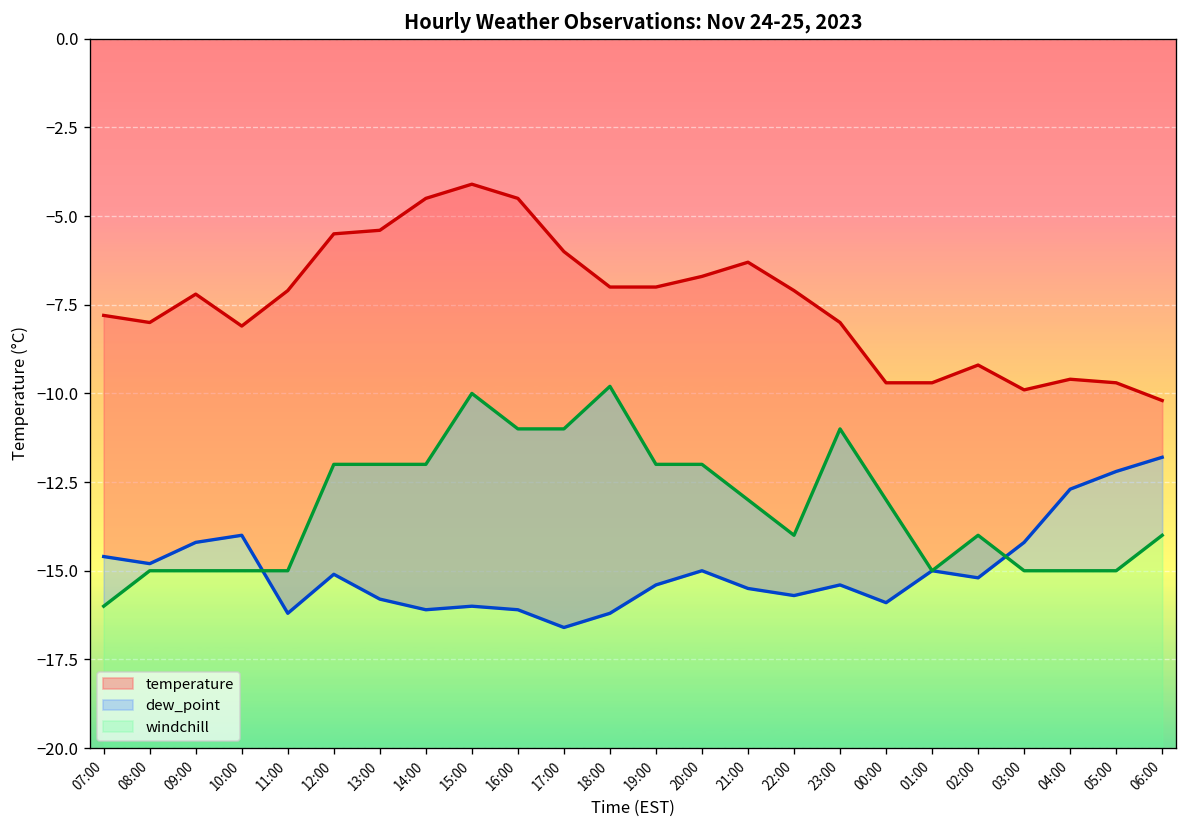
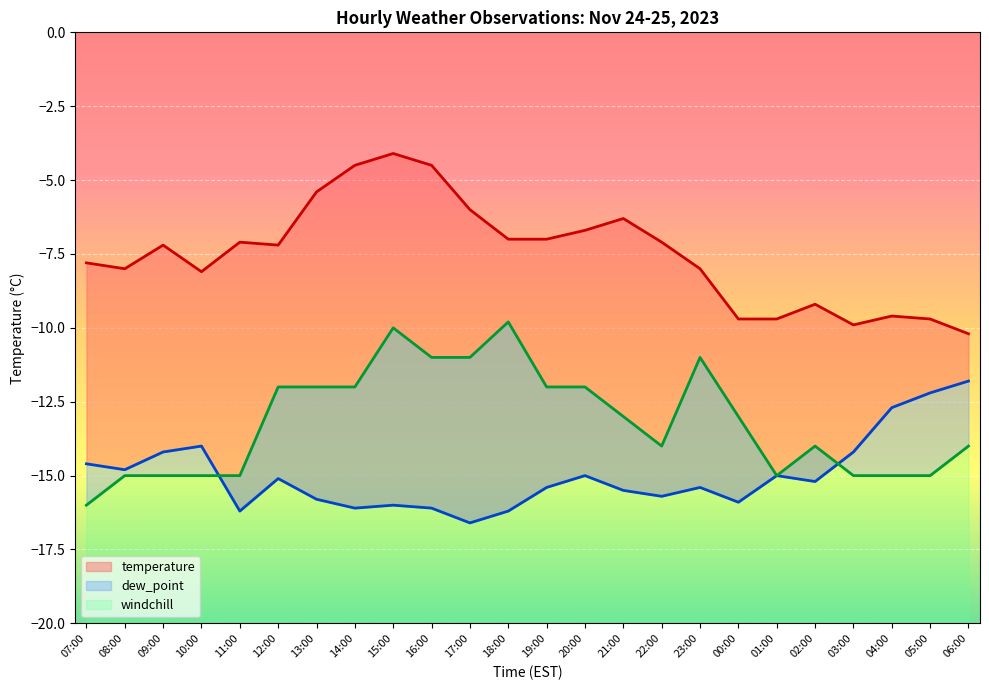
  {
    "temperature": {
      "07:00": -7.8,
      "08:00": -8.0,
      "09:00": -7.2,
      "10:00": -8.1,
      "11:00": -7.1,
-     "12:00": -5.5,
+     "12:00": -7.2,
      "13:00": -5.4,
      "14:00": -4.5,
      "15:00": -4.1,
      "16:00": -4.5,
      "17:00": -6.0,
      "18:00": -7.0,
      "19:00": -7.0,
      "20:00": -6.7,
      "21:00": -6.3,
      "22:00": -7.1,
      "23:00": -8.0,
      "00:00": -9.7,
      "01:00": -9.7,
      "02:00": -9.2,
      "03:00": -9.9,
      "04:00": -9.6,
      "05:00": -9.7,
      "06:00": -10.2
    },
    "windchill": {
      "07:00": -16.0,
      "08:00": -15.0,
      "09:00": -15.0,
      "10:00": -15.0,
      "03:00": -15.0,
      "04:00": -15.0,
      "05:00": -15.0,
      "06:00": -14.0
    }
  }
